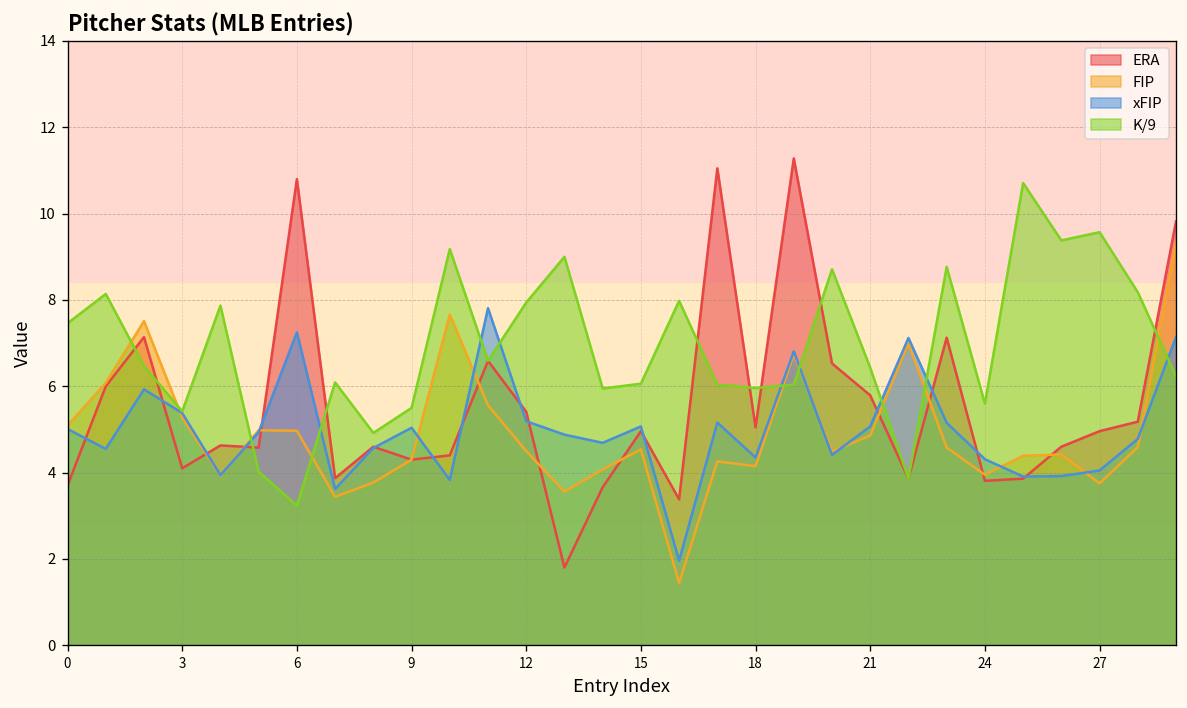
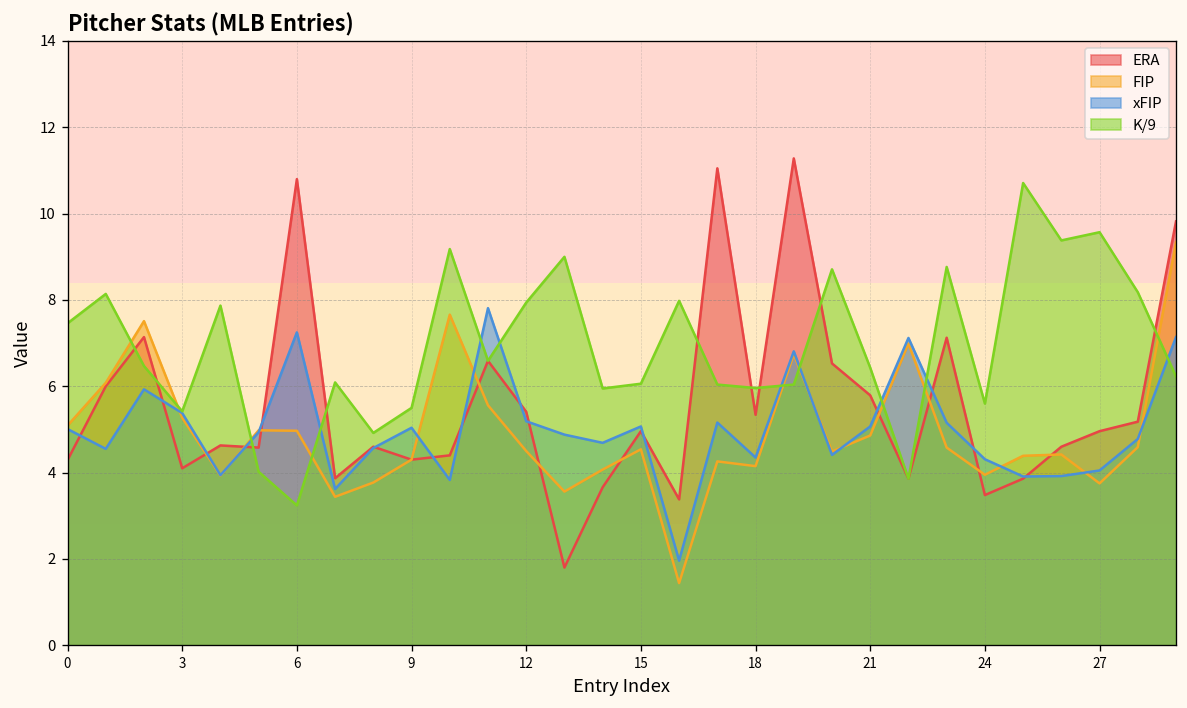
  {
    "ERA": {
-     "0": 3.7,
+     "0": 4.3,
      "3": 4.1,
      "6": 10.8,
      "12": 5.4,
      "15": 5.0,
-     "18": 5.1,
+     "18": 5.3,
      "21": 5.8,
-     "24": 3.8,
+     "24": 3.5,
      "27": 5.0
    },
    "FIP": {
      "0": 5.1,
      "3": 5.3,
      "6": 5.0,
      "12": 4.5,
      "15": 4.5,
      "18": 4.2,
      "21": 4.9,
      "24": 4.0,
      "27": 3.8
    },
    "xFIP": {
      "0": 5.0,
      "6": 7.3,
      "9": 5.0,
      "12": 5.2,
      "15": 5.1,
      "18": 4.4,
      "21": 5.1,
      "24": 4.3,
      "27": 4.1
    },
    "K/9": {
      "0": 7.5,
      "6": 3.2,
      "9": 5.5,
      "12": 7.9,
      "15": 6.1,
      "18": 6.0,
      "21": 6.4,
      "24": 5.6,
      "27": 9.6
    }
  }
